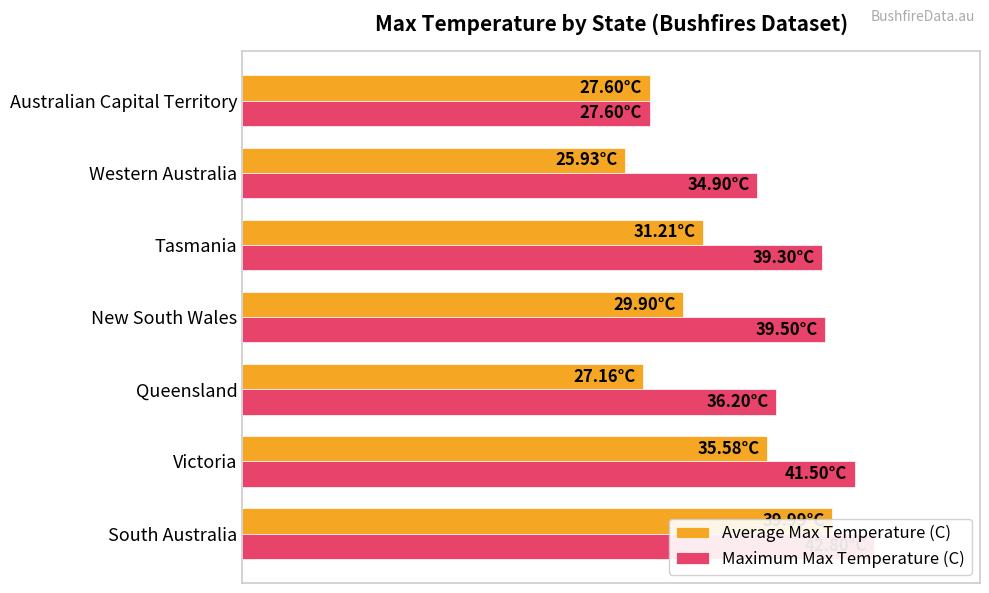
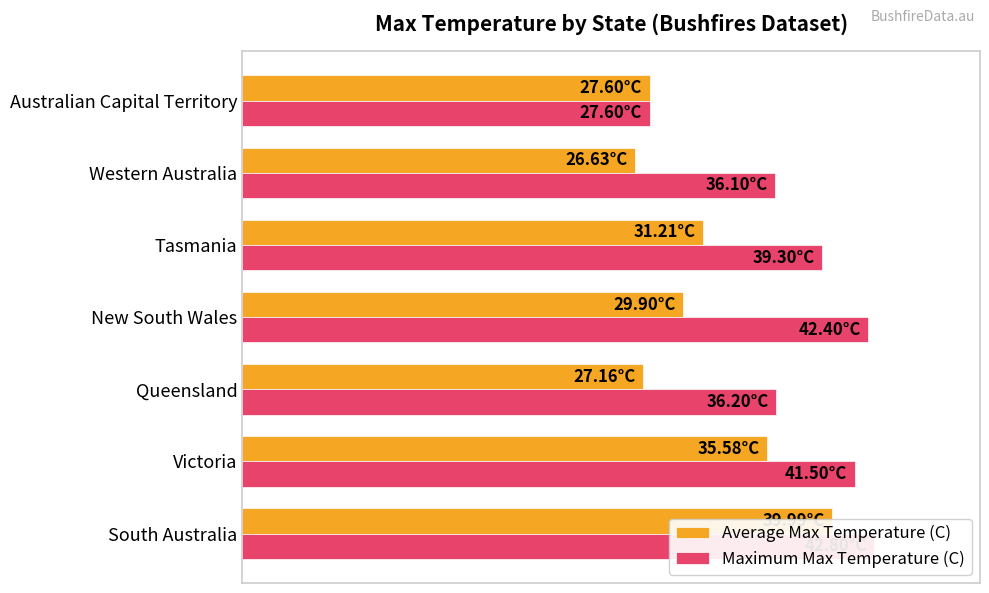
  {
    "Average Max Temperature (C)": {
      "Australian Capital Territory": "27.60°C",
-     "Western Australia": "25.93°C",
+     "Western Australia": "26.63°C",
      "Tasmania": "31.21°C",
      "New South Wales": "29.90°C",
      "Queensland": "27.16°C",
      "Victoria": "35.58°C"
    },
    "Maximum Max Temperature (C)": {
      "Australian Capital Territory": "27.60°C",
-     "Western Australia": "34.90°C",
+     "Western Australia": "36.10°C",
      "Tasmania": "39.30°C",
-     "New South Wales": "39.50°C",
+     "New South Wales": "42.40°C",
      "Queensland": "36.20°C",
      "Victoria": "41.50°C"
    }
  }
